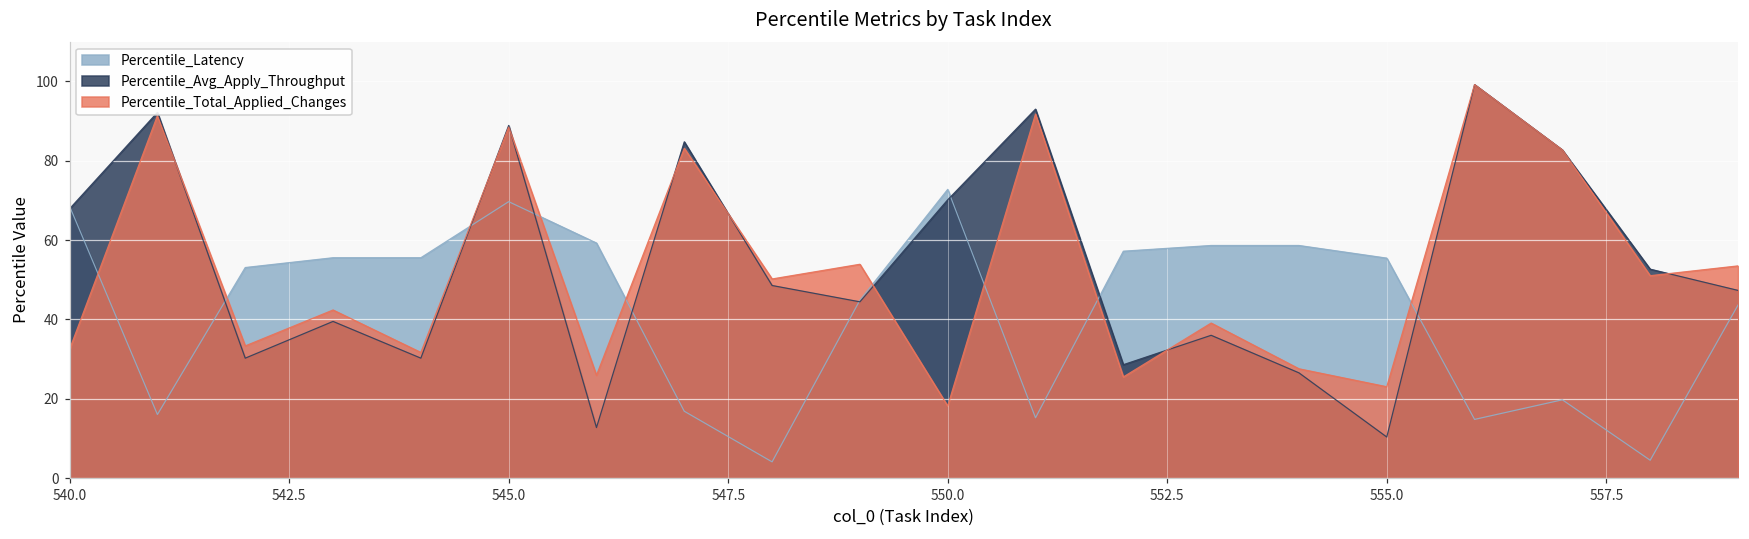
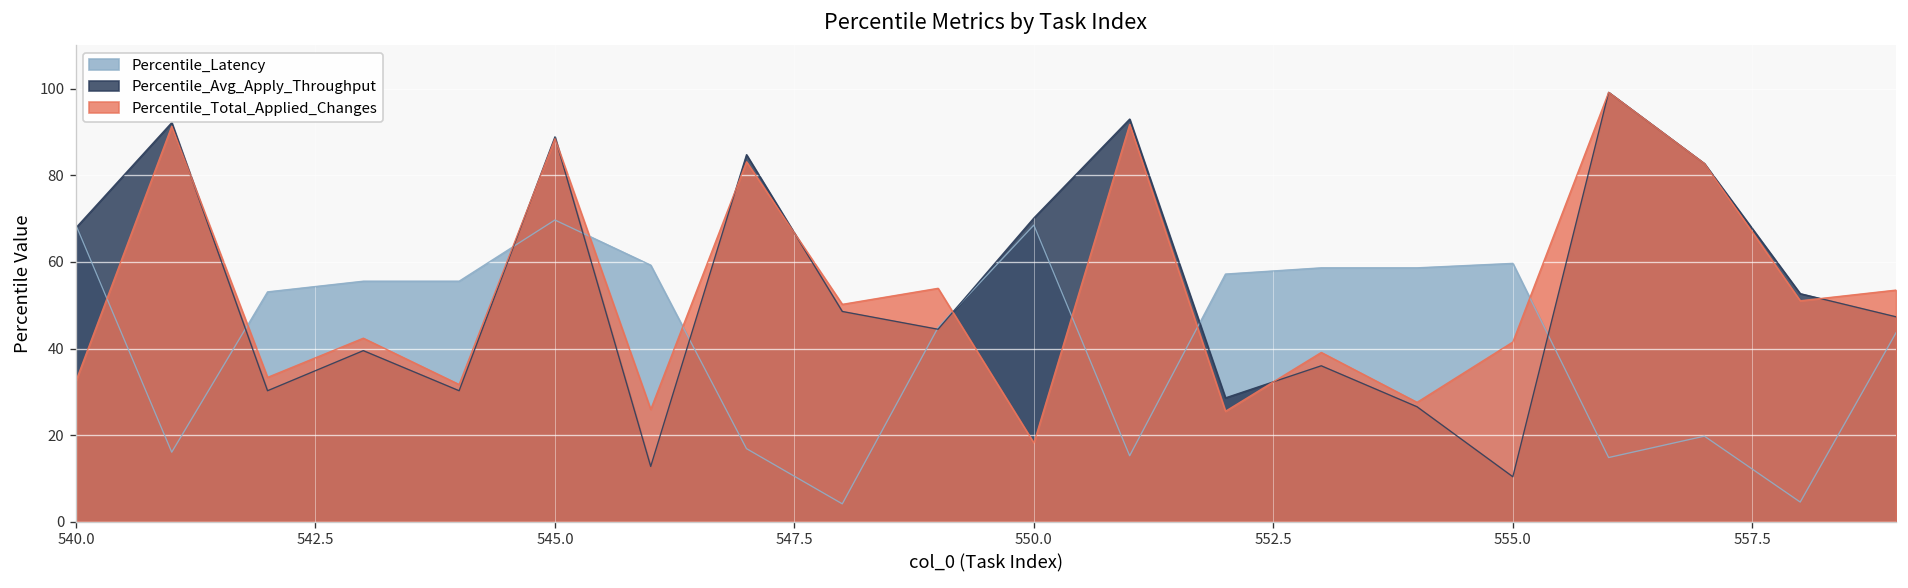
  {
    "Percentile_Latency": {
      "545.0": 70,
-     "550.0": 73,
-     "555.0": 55
+     "550.0": 69,
+     "555.0": 60
    },
    "Percentile_Avg_Apply_Throughput": {
      "550.0": 70,
      "555.0": 10
    },
    "Percentile_Total_Applied_Changes": {
      "540.0": 33,
      "550.0": 18,
-     "555.0": 23
+     "555.0": 42
    }
  }
